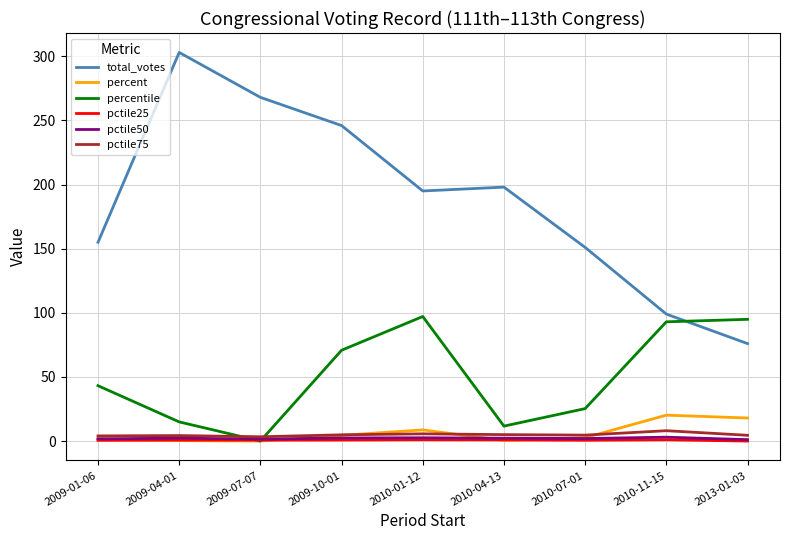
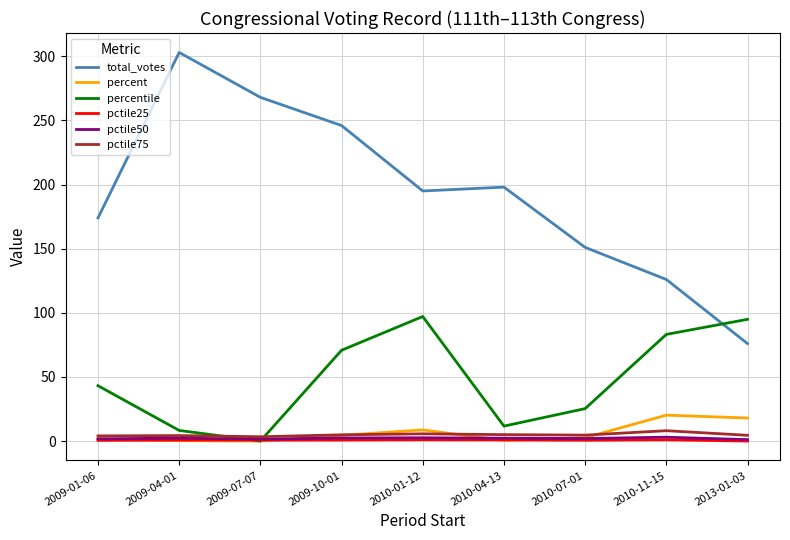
  {
    "total_votes": {
-     "2009-01-06": 155,
+     "2009-01-06": 174,
      "2009-04-01": 303,
      "2009-07-07": 268,
      "2009-10-01": 246,
      "2010-01-12": 195,
      "2010-04-13": 198,
      "2010-07-01": 151,
-     "2010-11-15": 99,
+     "2010-11-15": 126,
      "2013-01-03": 76
    },
    "percent": {
      "2010-01-12": 9,
      "2010-11-15": 20,
      "2013-01-03": 18
    },
    "percentile": {
      "2009-01-06": 43,
-     "2009-04-01": 15,
+     "2009-04-01": 8,
      "2009-10-01": 71,
      "2010-01-12": 97,
      "2010-04-13": 12,
      "2010-07-01": 25,
-     "2010-11-15": 93,
+     "2010-11-15": 83,
      "2013-01-03": 95
    },
    "pctile25": {
      "2010-11-15": 1
    },
    "pctile50": {
      "2010-11-15": 3
    },
    "pctile75": {
      "2009-01-06": 4,
      "2010-01-12": 6,
      "2010-04-13": 5,
      "2010-07-01": 5,
      "2010-11-15": 8,
      "2013-01-03": 4
    }
  }
